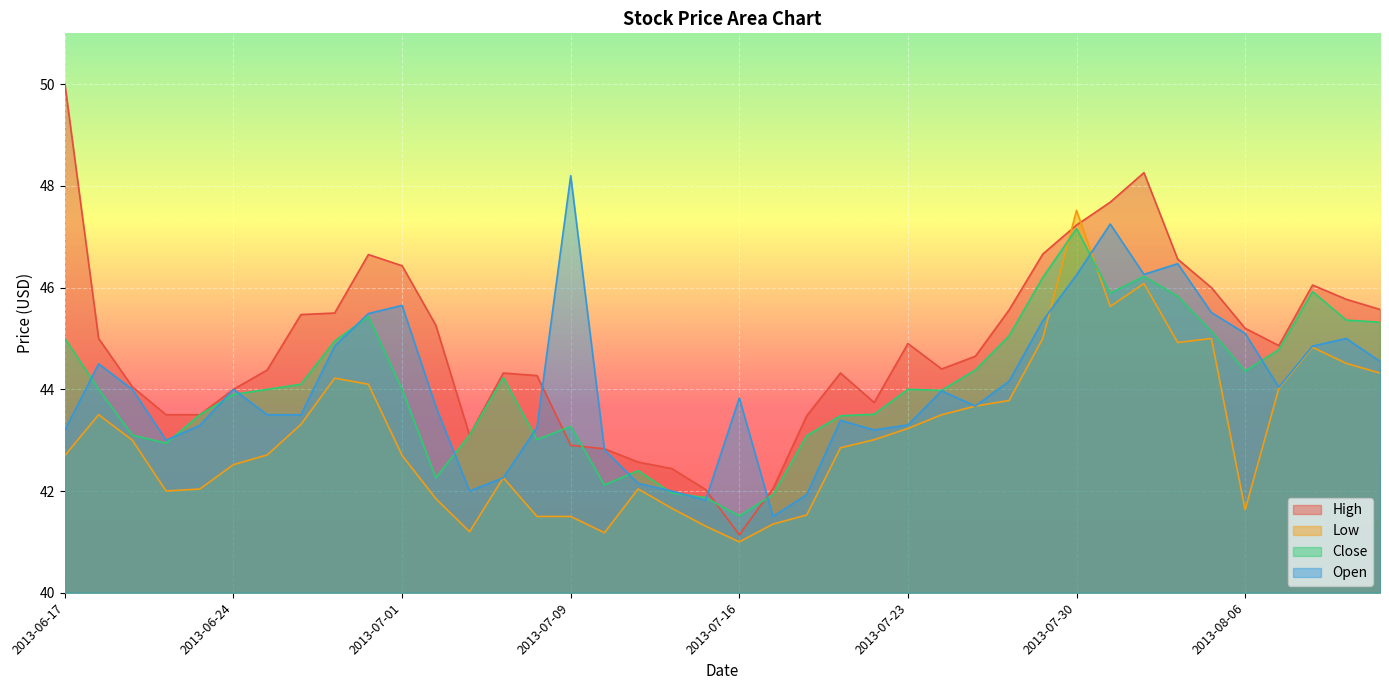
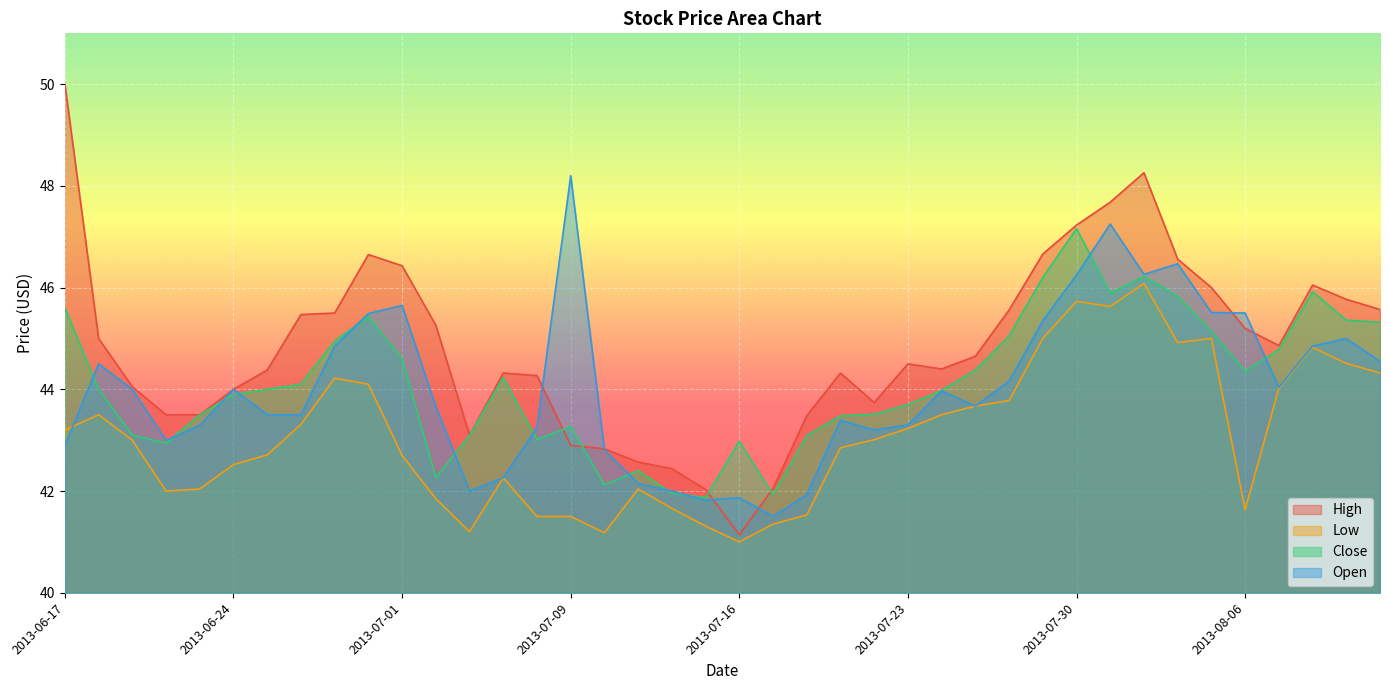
  {
    "High": {
      "2013-06-17": 50.0,
      "2013-07-01": 46.4,
      "2013-07-09": 42.9,
      "2013-07-16": 41.1,
-     "2013-07-23": 44.9,
+     "2013-07-23": 44.5,
      "2013-07-30": 47.2,
      "2013-08-06": 45.2
    },
    "Low": {
-     "2013-06-17": 42.7,
+     "2013-06-17": 43.2,
      "2013-06-24": 42.5,
      "2013-07-01": 42.7,
      "2013-07-09": 41.5,
      "2013-07-16": 41.0,
      "2013-07-23": 43.2,
-     "2013-07-30": 47.5,
+     "2013-07-30": 45.7,
      "2013-08-06": 41.6
    },
    "Close": {
-     "2013-06-17": 45.0,
+     "2013-06-17": 45.6,
      "2013-06-24": 43.9,
-     "2013-07-01": 44.0,
+     "2013-07-01": 44.6,
      "2013-07-09": 43.3,
-     "2013-07-16": 41.5,
-     "2013-07-23": 44.0,
+     "2013-07-16": 43.0,
+     "2013-07-23": 43.7,
      "2013-07-30": 47.2,
      "2013-08-06": 44.4
    },
    "Open": {
-     "2013-06-17": 43.2,
+     "2013-06-17": 42.9,
      "2013-07-01": 45.7,
      "2013-07-09": 48.2,
-     "2013-07-16": 43.8,
+     "2013-07-16": 41.9,
      "2013-07-23": 43.3,
      "2013-07-30": 46.3,
-     "2013-08-06": 45.1
+     "2013-08-06": 45.5
    }
  }
